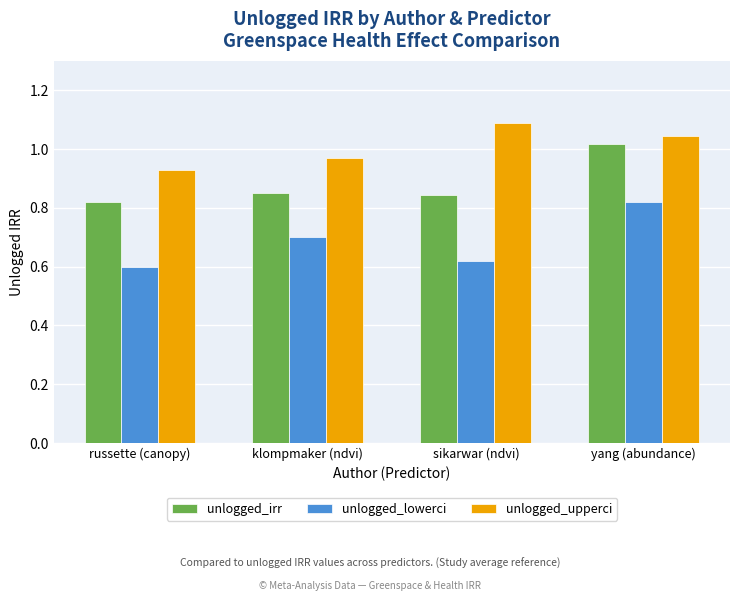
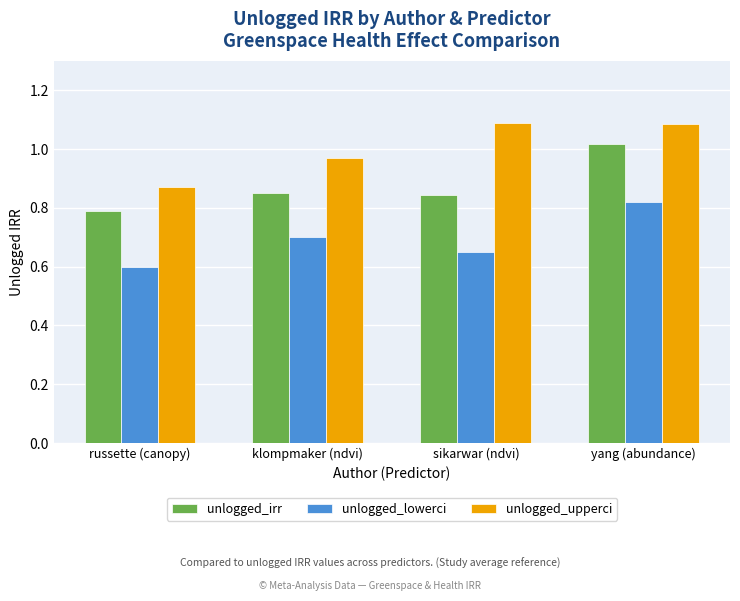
  {
    "unlogged_irr": {
-     "russette (canopy)": 0.82,
+     "russette (canopy)": 0.79,
      "klompmaker (ndvi)": 0.85,
      "sikarwar (ndvi)": 0.84,
      "yang (abundance)": 1.02
    },
    "unlogged_lowerci": {
      "russette (canopy)": 0.60,
      "klompmaker (ndvi)": 0.70,
-     "sikarwar (ndvi)": 0.62,
+     "sikarwar (ndvi)": 0.65,
      "yang (abundance)": 0.82
    },
    "unlogged_upperci": {
-     "russette (canopy)": 0.93,
+     "russette (canopy)": 0.87,
      "klompmaker (ndvi)": 0.97,
      "sikarwar (ndvi)": 1.09,
-     "yang (abundance)": 1.05
+     "yang (abundance)": 1.09
    }
  }
